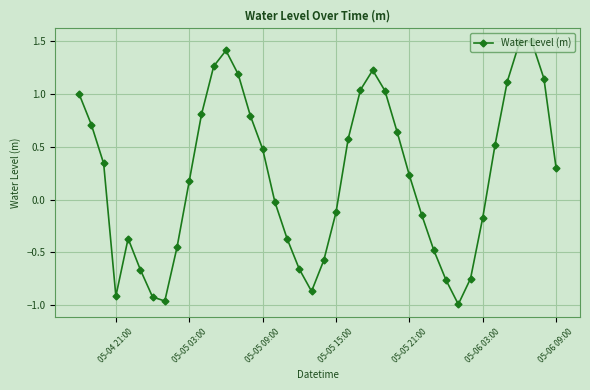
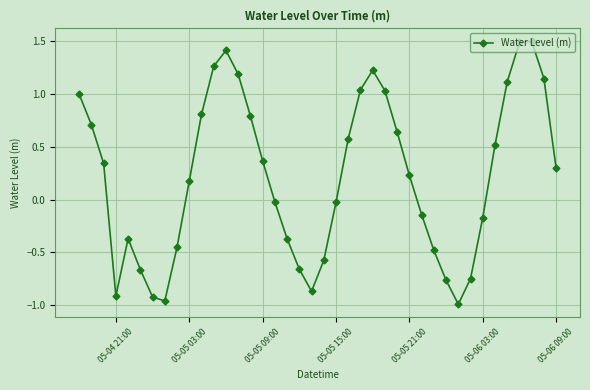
  {
    "05-04 21:00": -0.91,
    "05-05 03:00": 0.18,
-   "05-05 09:00": 0.48,
-   "05-05 15:00": -0.12,
+   "05-05 09:00": 0.37,
+   "05-05 15:00": -0.03,
    "05-05 21:00": 0.23,
    "05-06 03:00": -0.17,
    "05-06 09:00": 0.30
  }
